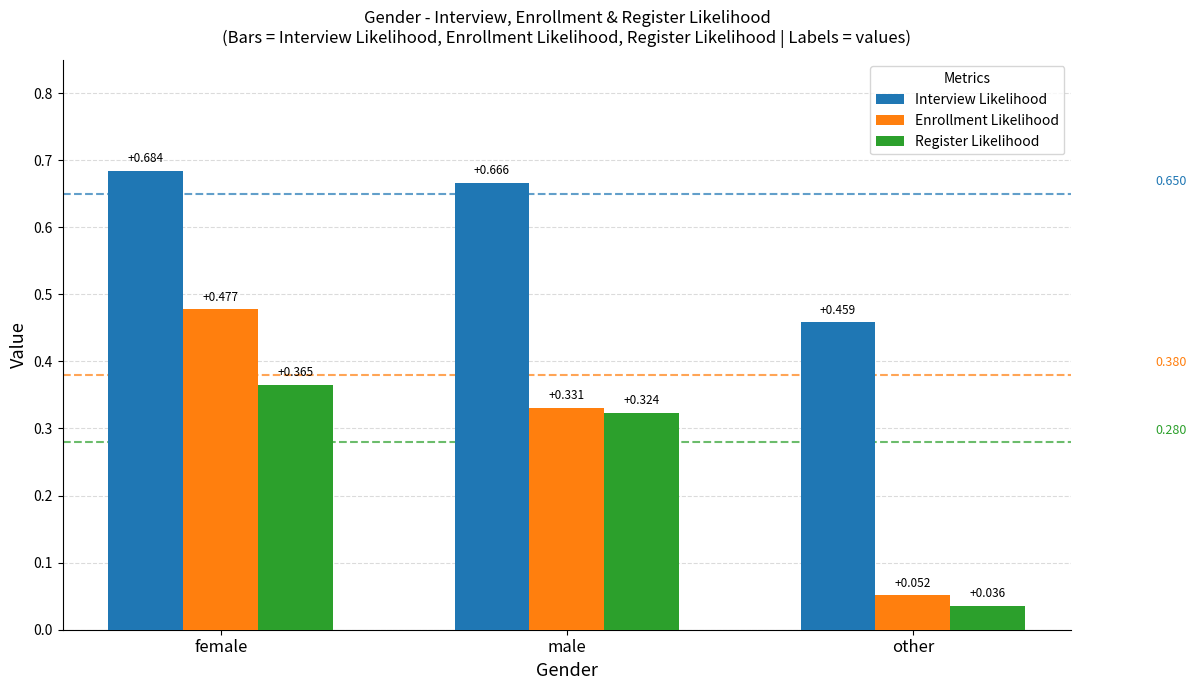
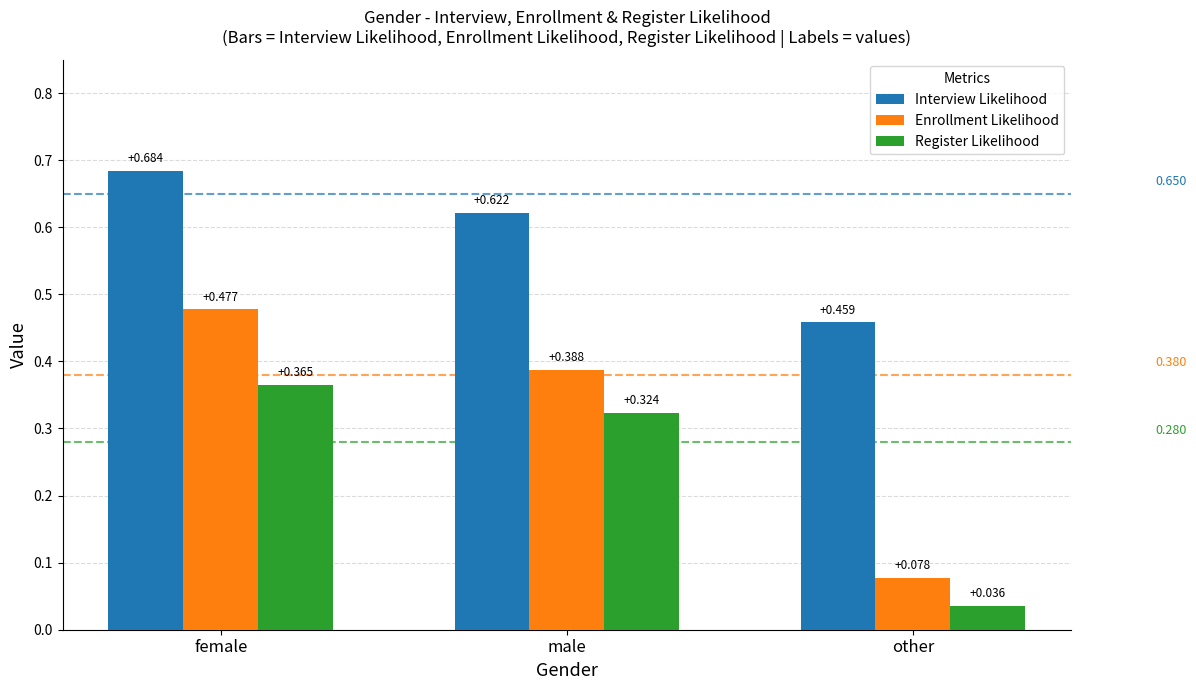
  {
    "Interview Likelihood": {
      "female": "+0.684",
-     "male": "+0.666",
+     "male": "+0.622",
      "other": "+0.459"
    },
    "Enrollment Likelihood": {
      "female": "+0.477",
-     "male": "+0.331",
-     "other": "+0.052"
+     "male": "+0.388",
+     "other": "+0.078"
    },
    "Register Likelihood": {
      "female": "+0.365",
      "male": "+0.324",
      "other": "+0.036"
    }
  }
